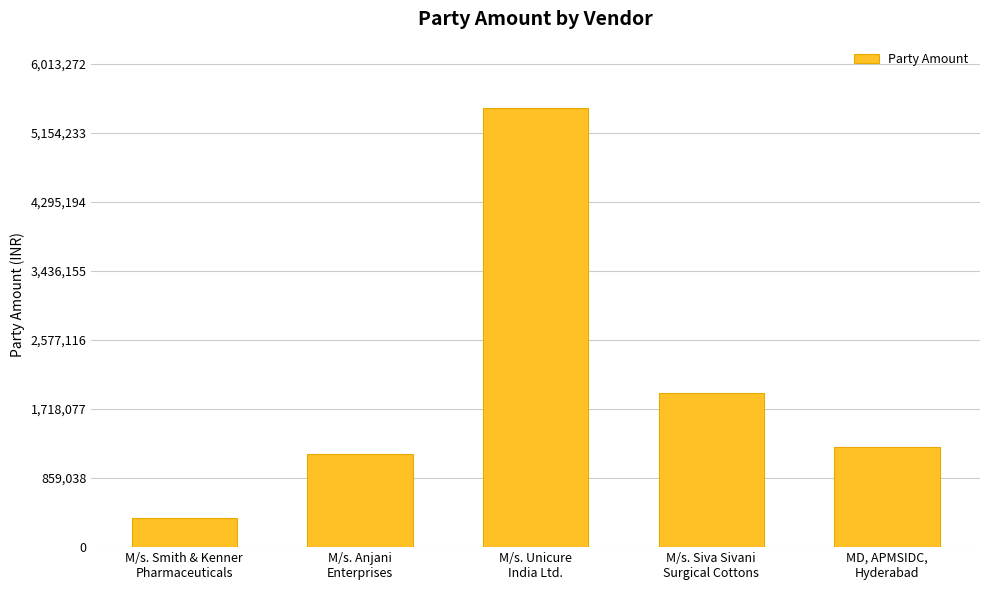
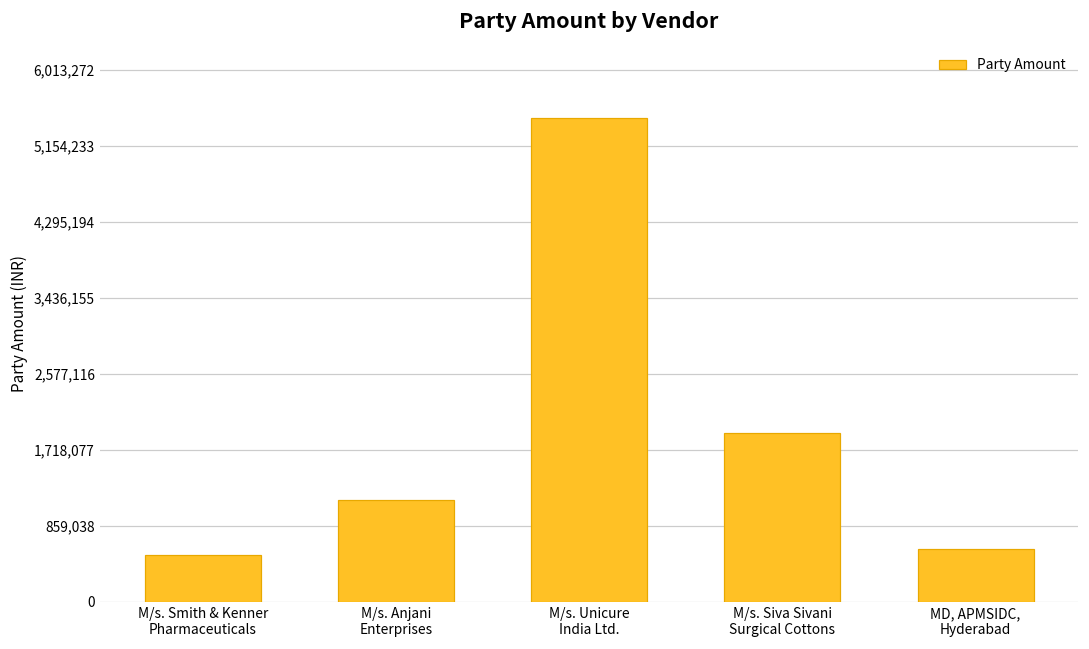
  {
-   "M/s. Smith & Kenner Pharmaceuticals": "400,000",
+   "M/s. Smith & Kenner Pharmaceuticals": "500,000",
    "M/s. Anjani Enterprises": "1,200,000",
    "M/s. Unicure India Ltd.": "5,500,000",
    "M/s. Siva Sivani Surgical Cottons": "1,900,000",
-   "MD, APMSIDC, Hyderabad": "1,200,000"
+   "MD, APMSIDC, Hyderabad": "600,000"
  }
